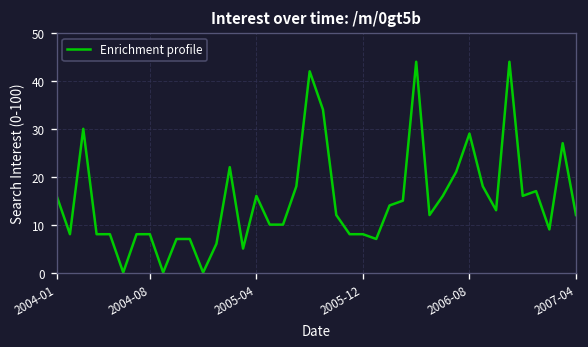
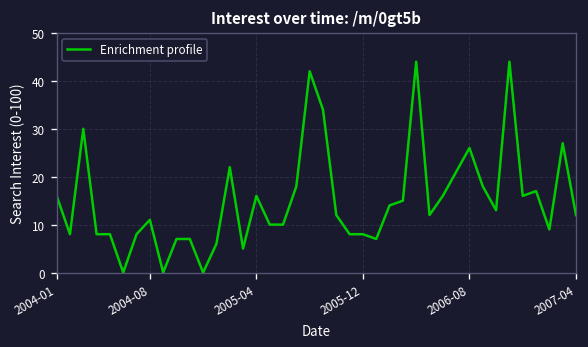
  {
    "2004-01": 16,
-   "2004-08": 8,
+   "2004-08": 11,
    "2005-04": 16,
    "2005-12": 8,
-   "2006-08": 29,
+   "2006-08": 26,
    "2007-04": 12
  }
